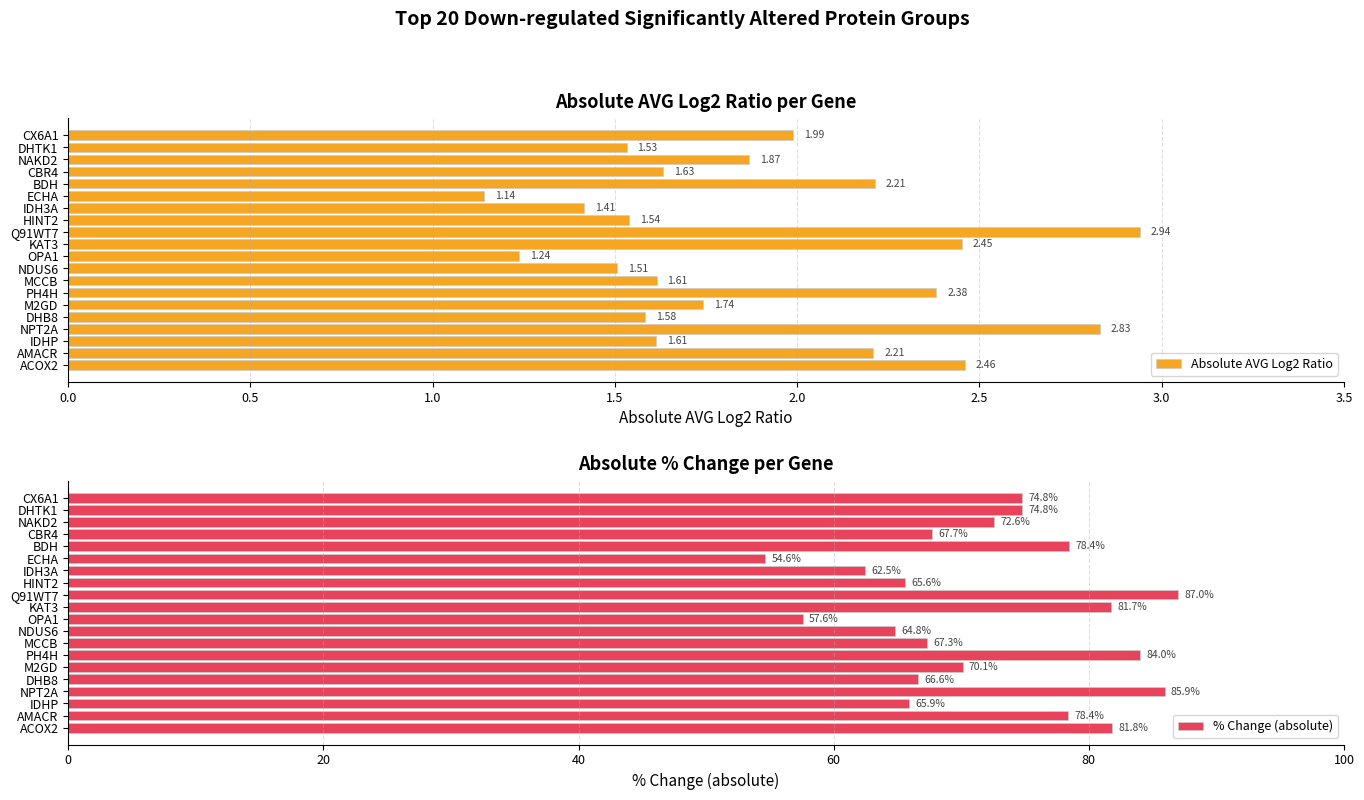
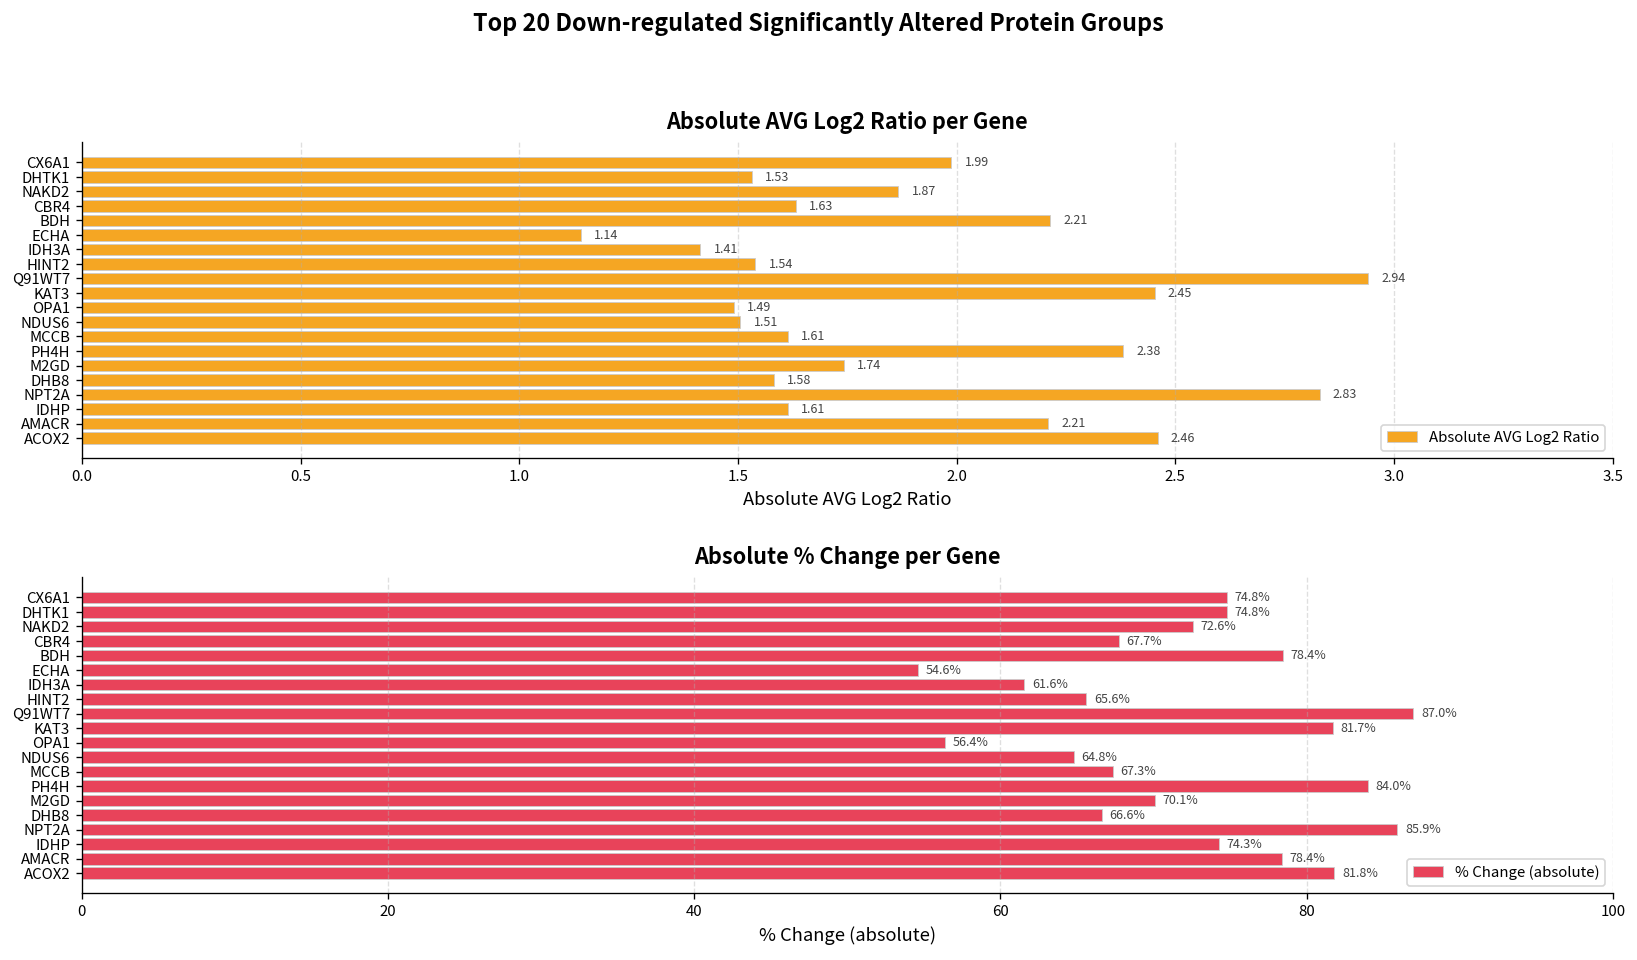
  {
    "Absolute AVG Log2 Ratio per Gene": {
      "CX6A1": "1.99",
      "DHTK1": "1.53",
      "NAKD2": "1.87",
      "CBR4": "1.63",
      "BDH": "2.21",
      "ECHA": "1.14",
      "IDH3A": "1.41",
      "HINT2": "1.54",
      "Q91WT7": "2.94",
      "KAT3": "2.45",
-     "OPA1": "1.24",
+     "OPA1": "1.49",
      "NDUS6": "1.51",
      "MCCB": "1.61",
      "PH4H": "2.38",
      "M2GD": "1.74",
      "DHB8": "1.58",
      "NPT2A": "2.83",
      "IDHP": "1.61",
      "AMACR": "2.21",
      "ACOX2": "2.46"
    },
    "Absolute % Change per Gene": {
      "CX6A1": "74.8%",
      "DHTK1": "74.8%",
      "NAKD2": "72.6%",
      "CBR4": "67.7%",
      "BDH": "78.4%",
      "ECHA": "54.6%",
-     "IDH3A": "62.5%",
+     "IDH3A": "61.6%",
      "HINT2": "65.6%",
      "Q91WT7": "87.0%",
      "KAT3": "81.7%",
-     "OPA1": "57.6%",
+     "OPA1": "56.4%",
      "NDUS6": "64.8%",
      "MCCB": "67.3%",
      "PH4H": "84.0%",
      "M2GD": "70.1%",
      "DHB8": "66.6%",
      "NPT2A": "85.9%",
-     "IDHP": "65.9%",
+     "IDHP": "74.3%",
      "AMACR": "78.4%",
      "ACOX2": "81.8%"
    }
  }
